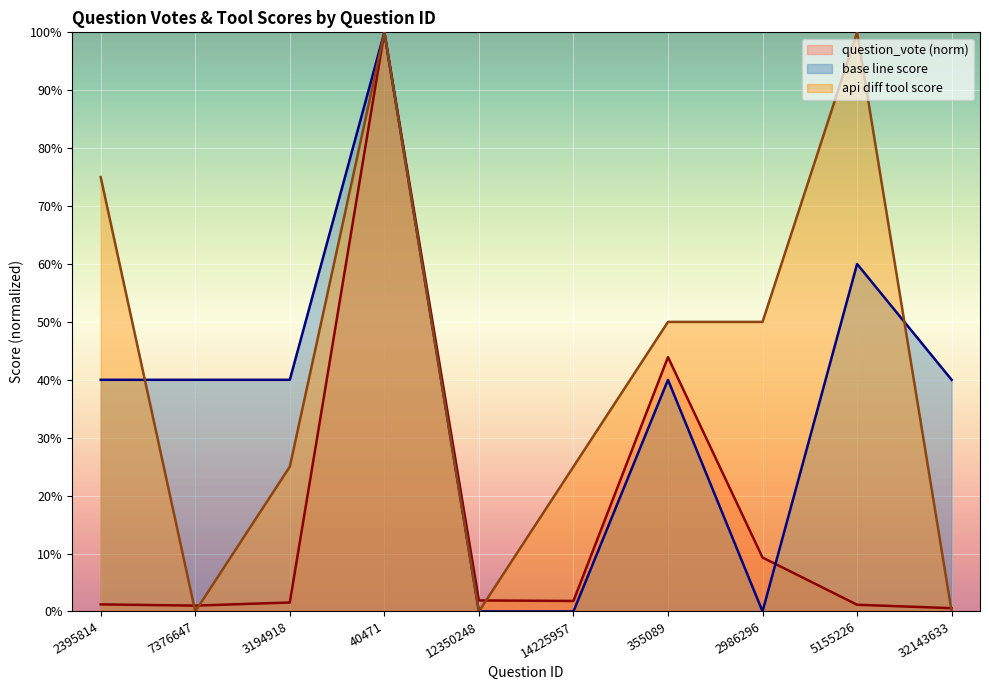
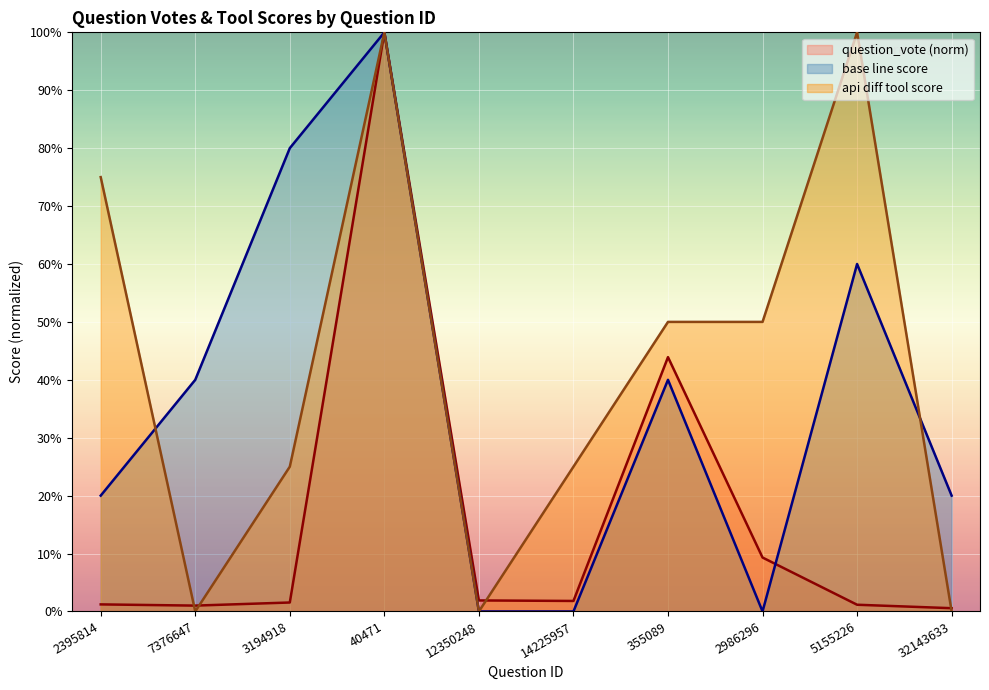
  {
    "base line score": {
-     "2395814": "40%",
+     "2395814": "20%",
      "7376647": "40%",
-     "3194918": "40%",
+     "3194918": "80%",
      "14225957": "0%",
      "355089": "40%",
      "2986296": "0%",
      "5155226": "60%",
-     "32143633": "40%"
+     "32143633": "20%"
    }
  }
